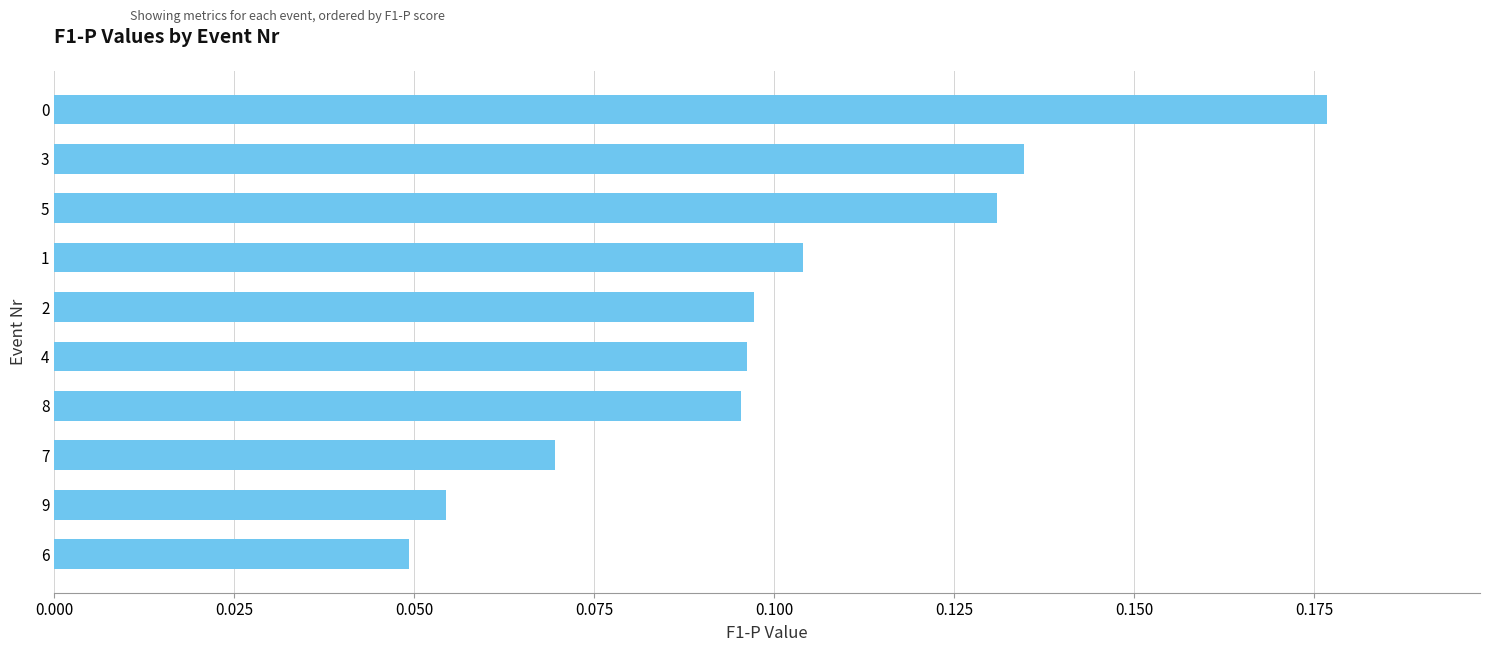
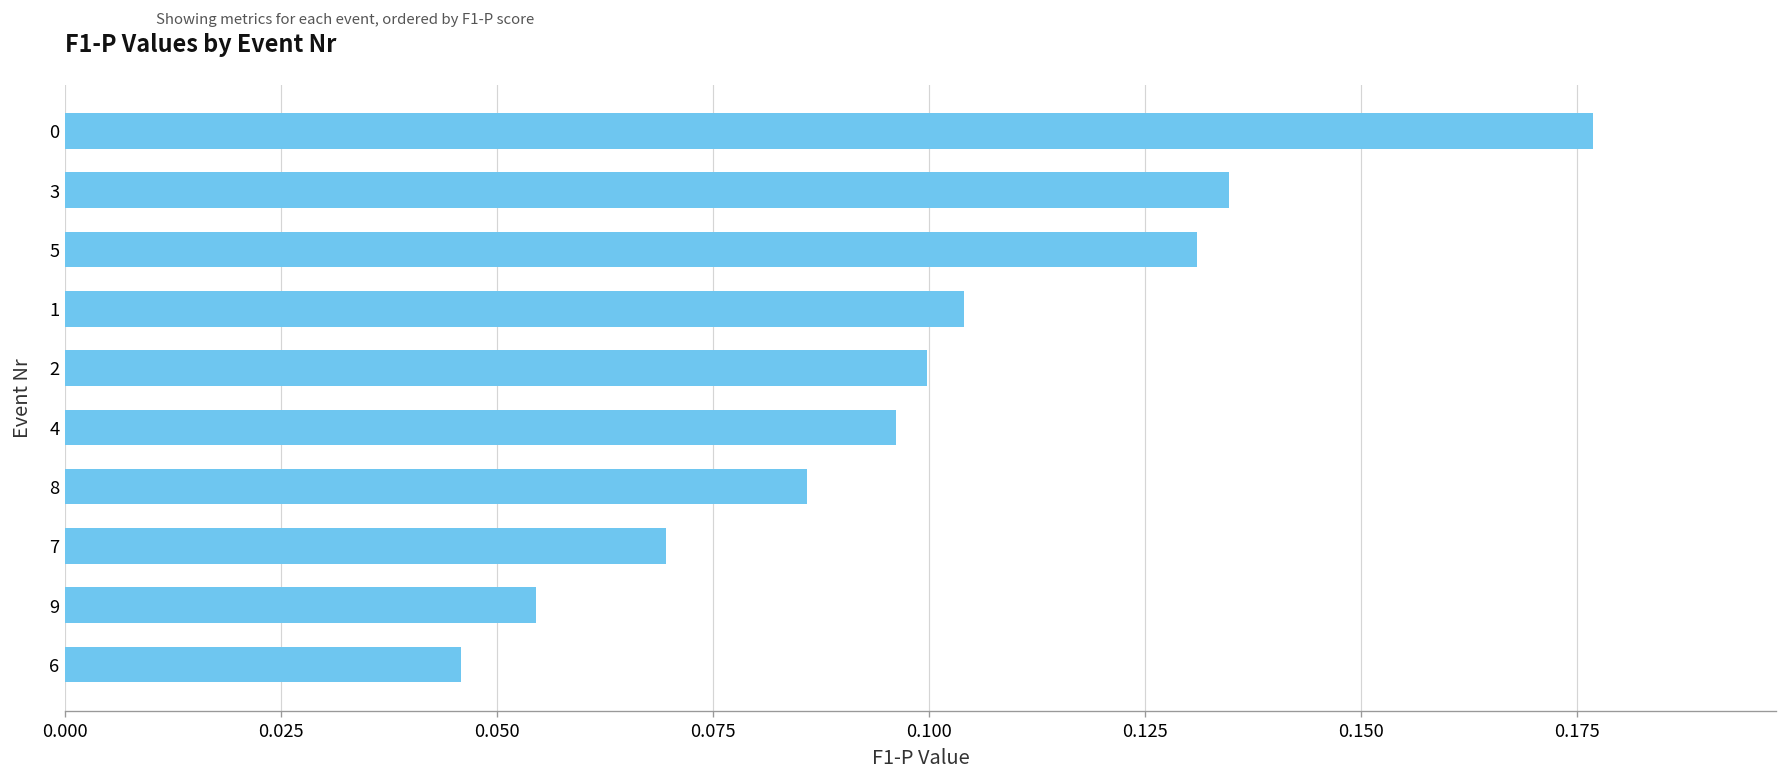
  {
    "0": 0.177,
    "3": 0.135,
    "5": 0.131,
    "1": 0.104,
-   "2": 0.097,
+   "2": 0.100,
    "4": 0.096,
-   "8": 0.095,
+   "8": 0.086,
    "7": 0.070,
    "9": 0.054,
-   "6": 0.049
+   "6": 0.046
  }
